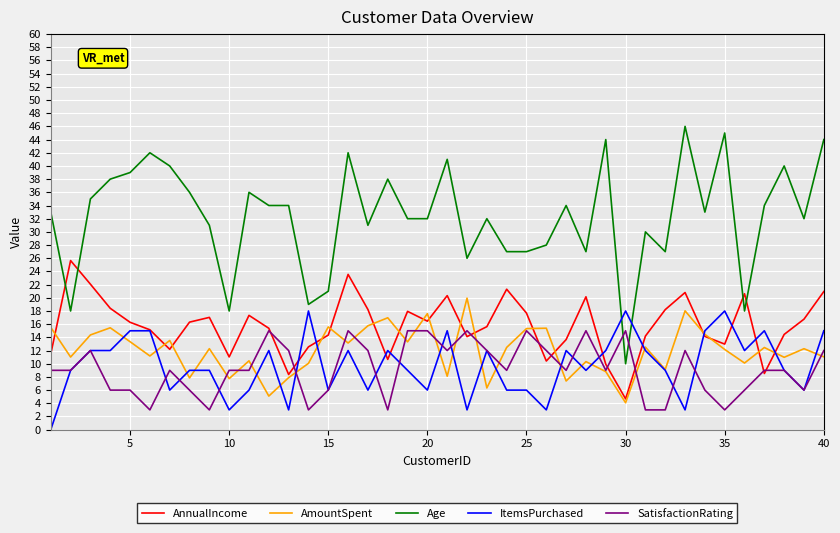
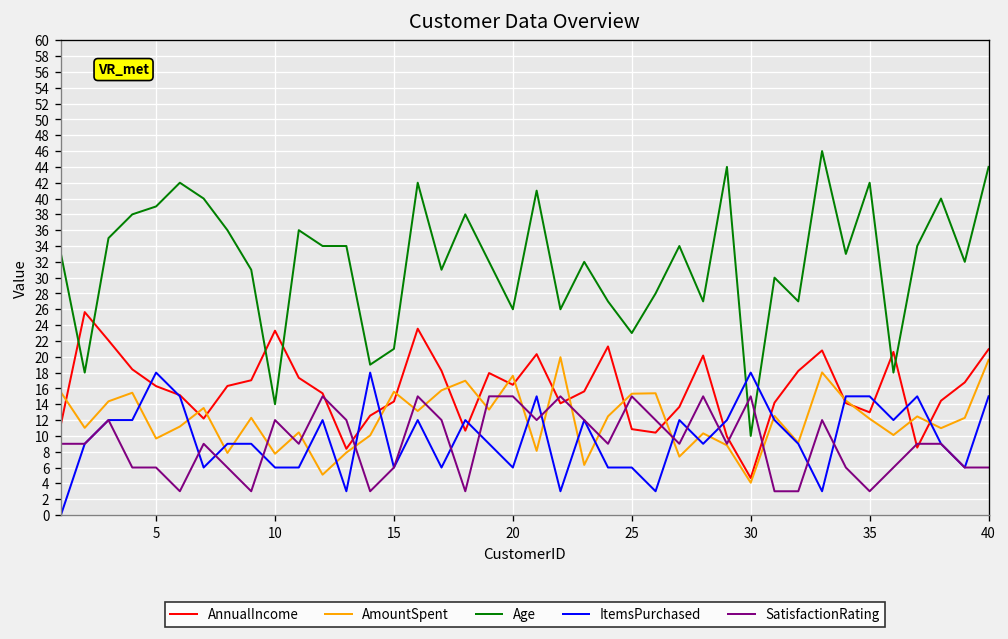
  {
    "AnnualIncome": {
      "5": 16,
-     "10": 11,
+     "10": 23,
      "15": 14,
      "20": 16,
-     "25": 18,
+     "25": 11,
      "30": 5,
      "35": 13,
      "40": 21
    },
    "AmountSpent": {
-     "5": 13,
+     "5": 10,
      "10": 8,
      "15": 16,
      "20": 18,
      "30": 4,
      "35": 12,
-     "40": 11
+     "40": 20
    },
    "Age": {
      "5": 39,
-     "10": 18,
+     "10": 14,
      "15": 21,
-     "20": 32,
-     "25": 27,
+     "20": 26,
+     "25": 23,
      "30": 10,
-     "35": 45,
+     "35": 42,
      "40": 44
    },
    "ItemsPurchased": {
-     "5": 15,
-     "10": 3,
+     "5": 18,
+     "10": 6,
      "20": 6,
      "25": 6,
      "30": 18,
-     "35": 18,
+     "35": 15,
      "40": 15
    },
    "SatisfactionRating": {
      "5": 6,
-     "10": 9,
+     "10": 12,
      "20": 15,
      "30": 15,
      "35": 3,
-     "40": 12
+     "40": 6
    }
  }
